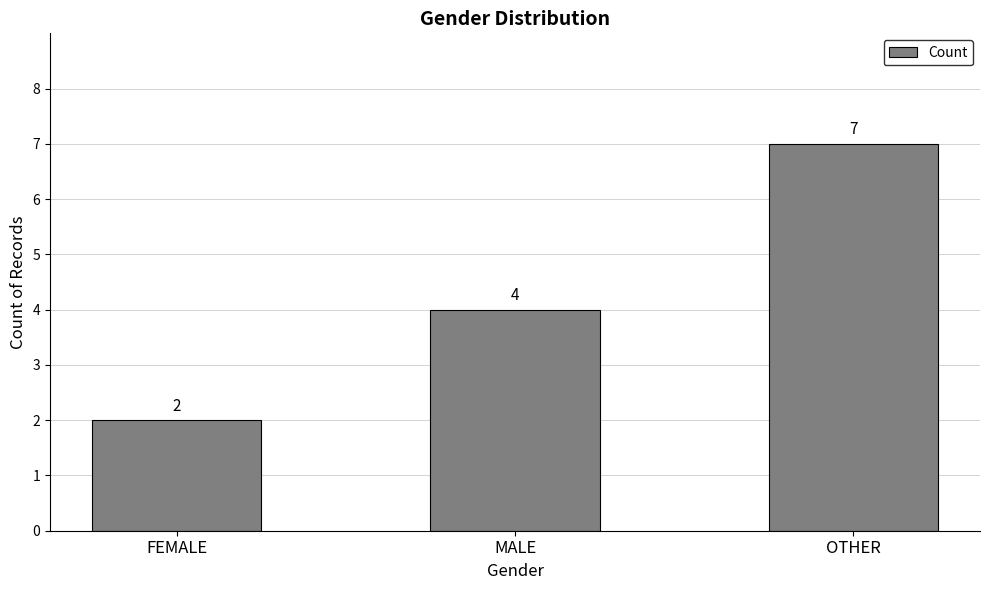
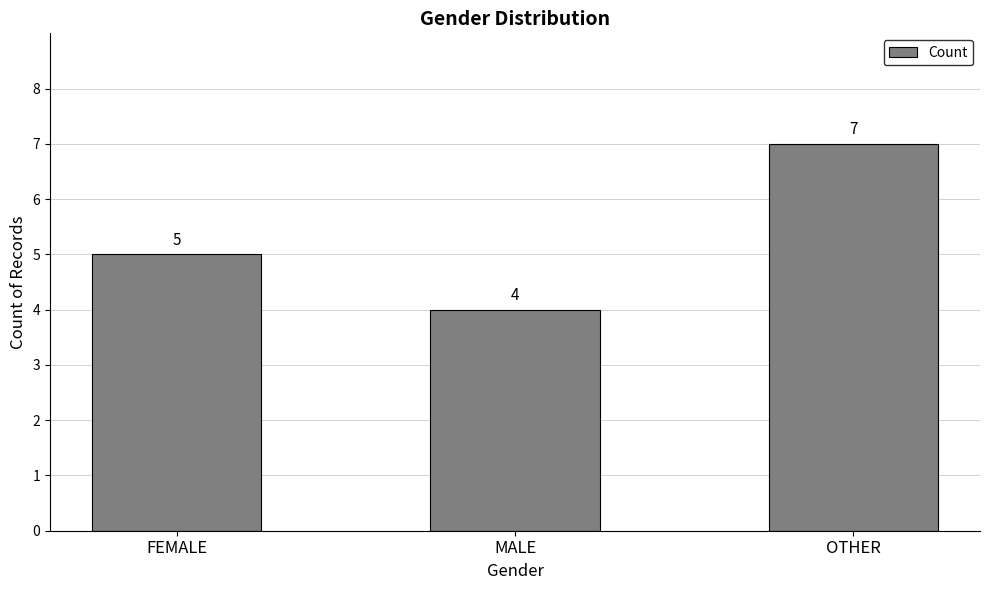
  {
-   "FEMALE": 2,
+   "FEMALE": 5,
    "MALE": 4,
    "OTHER": 7
  }
